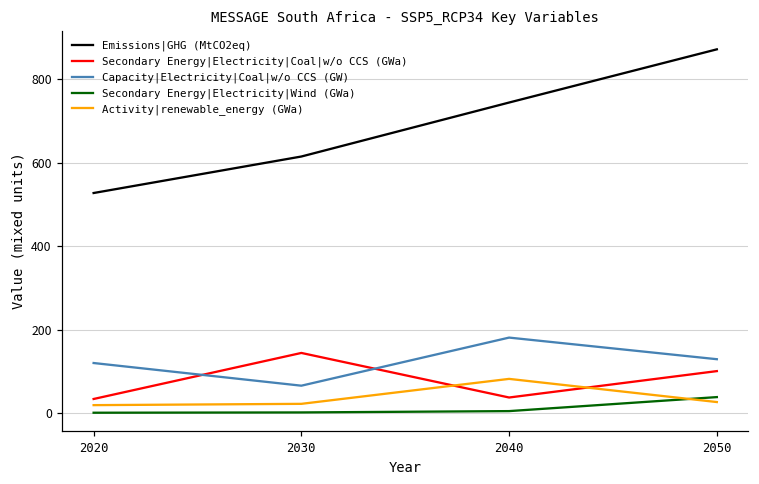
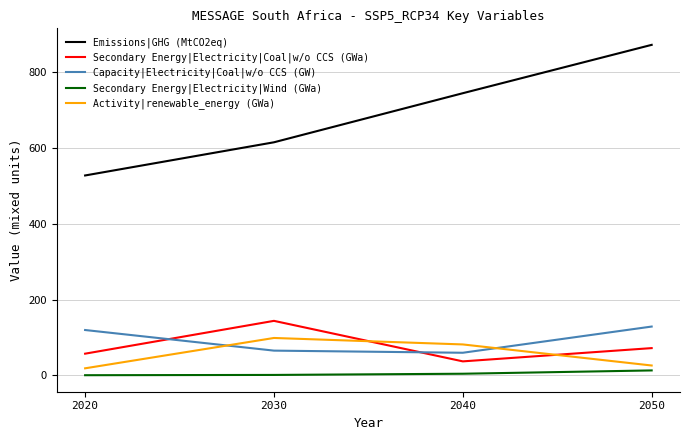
  {
    "Emissions|GHG (MtCO2eq)": {
      "2020": 530,
      "2030": 620,
      "2040": 740,
      "2050": 870
    },
    "Secondary Energy|Electricity|Coal|w/o CCS (GWa)": {
-     "2020": 30,
+     "2020": 60,
      "2030": 140,
      "2040": 40,
-     "2050": 100
+     "2050": 70
    },
    "Capacity|Electricity|Coal|w/o CCS (GW)": {
      "2020": 120,
      "2030": 70,
-     "2040": 180,
+     "2040": 60,
      "2050": 130
    },
    "Secondary Energy|Electricity|Wind (GWa)": {
      "2020": 0,
      "2030": 0,
      "2040": 0,
-     "2050": 40
+     "2050": 10
    },
    "Activity|renewable_energy (GWa)": {
      "2020": 20,
-     "2030": 20,
+     "2030": 100,
      "2040": 80,
      "2050": 30
    }
  }
